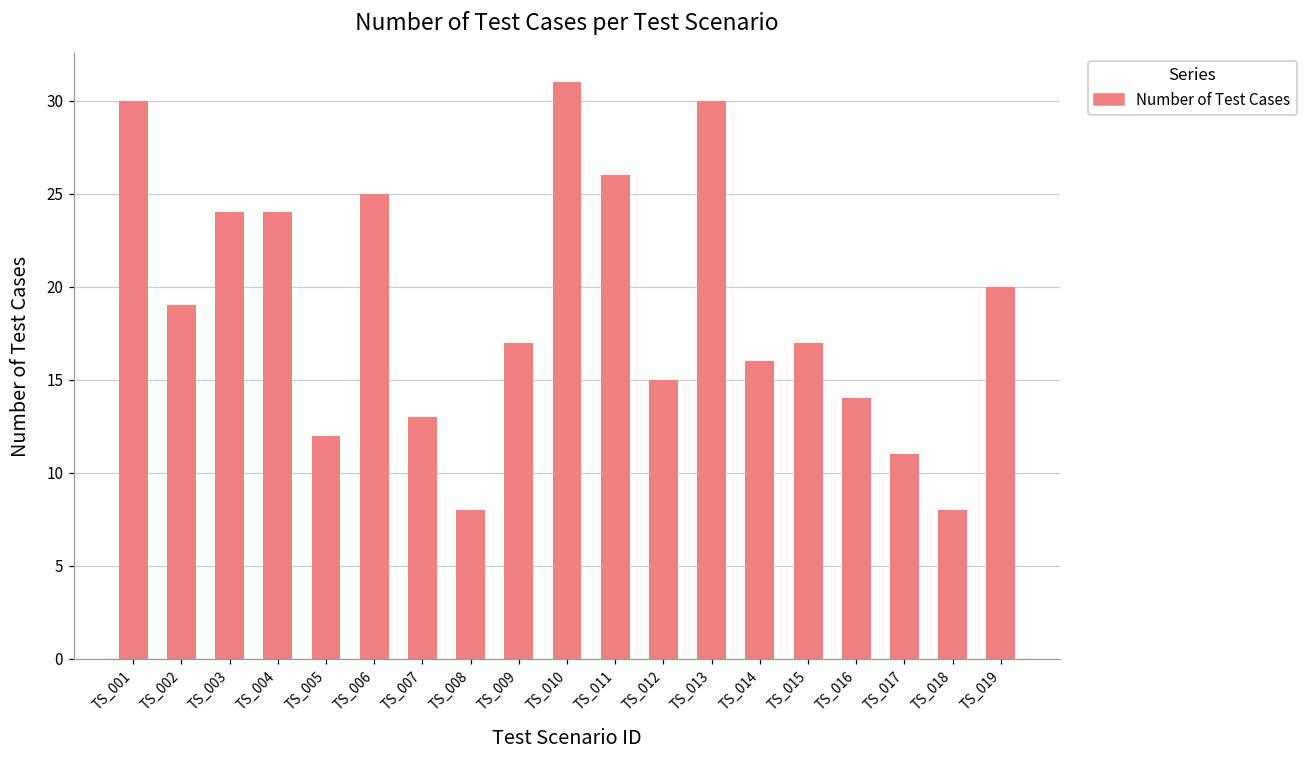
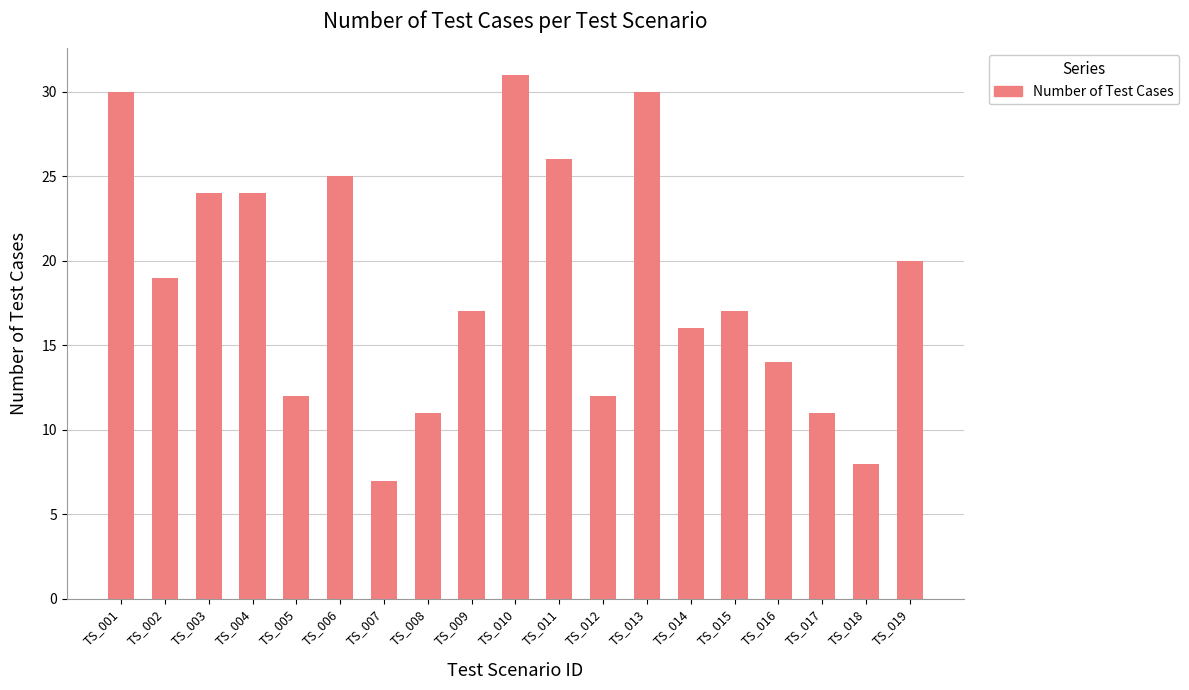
  {
    "TS_001": 30,
    "TS_002": 19,
    "TS_003": 24,
    "TS_004": 24,
    "TS_005": 12,
    "TS_006": 25,
-   "TS_007": 13,
-   "TS_008": 8,
+   "TS_007": 7,
+   "TS_008": 11,
    "TS_009": 17,
    "TS_010": 31,
    "TS_011": 26,
-   "TS_012": 15,
+   "TS_012": 12,
    "TS_013": 30,
    "TS_014": 16,
    "TS_015": 17,
    "TS_016": 14,
    "TS_017": 11,
    "TS_018": 8,
    "TS_019": 20
  }
